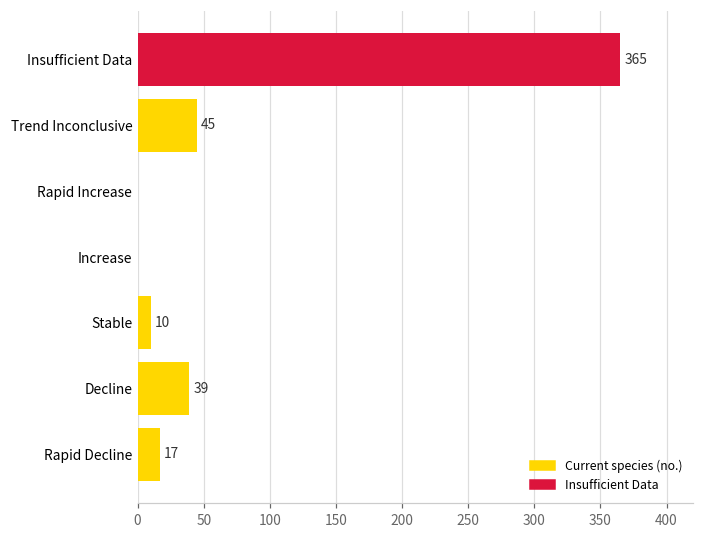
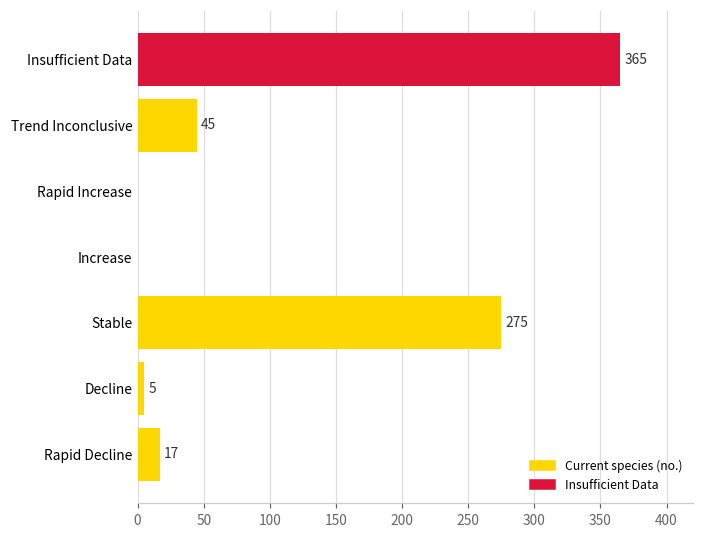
  {
    "Insufficient Data": 365,
    "Trend Inconclusive": 45,
-   "Stable": 10,
-   "Decline": 39,
+   "Stable": 275,
+   "Decline": 5,
    "Rapid Decline": 17
  }
